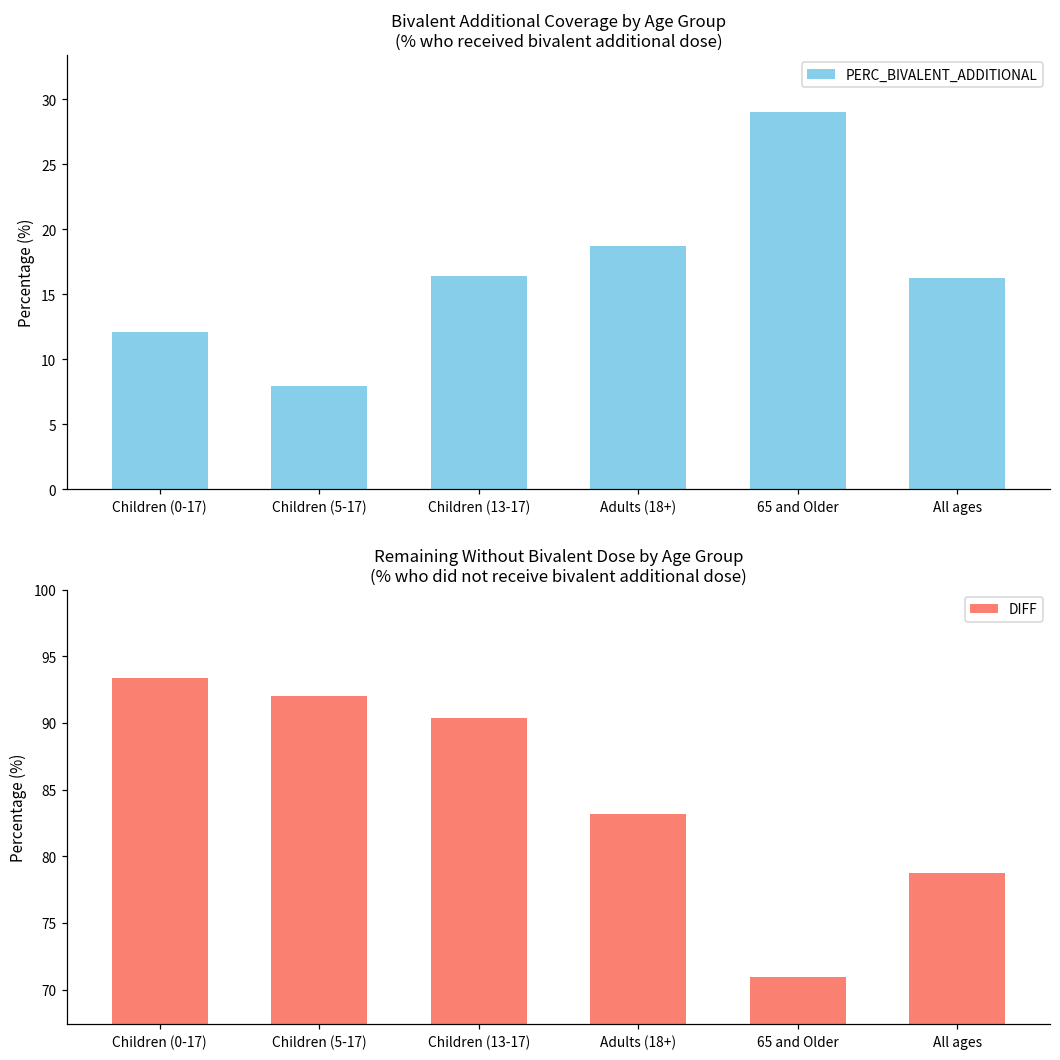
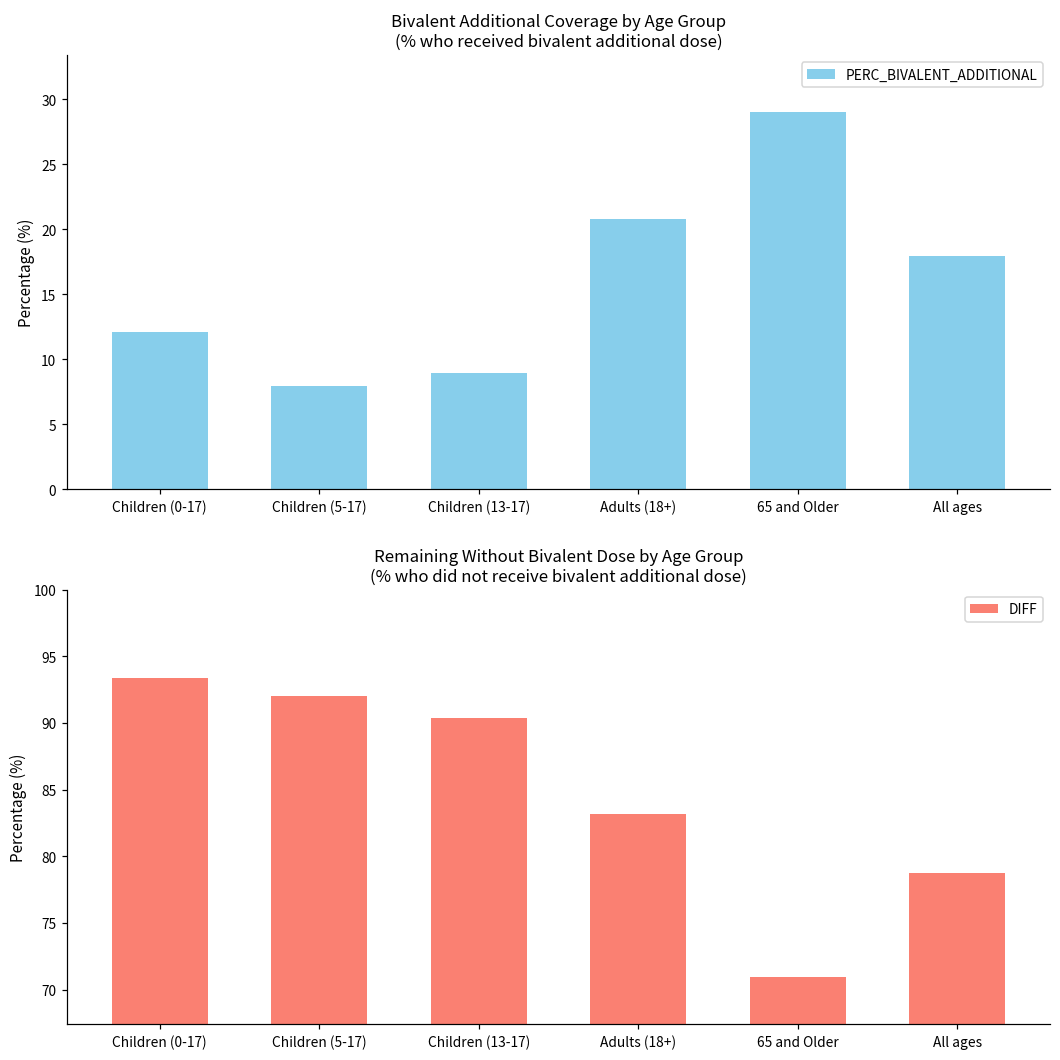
  {
    "Bivalent Additional Coverage by Age Group (% who received bivalent additional dose)": {
      "Children (0-17)": 12.1,
      "Children (5-17)": 8.0,
-     "Children (13-17)": 16.4,
-     "Adults (18+)": 18.8,
+     "Children (13-17)": 8.9,
+     "Adults (18+)": 20.8,
      "65 and Older": 29.0,
-     "All ages": 16.3
+     "All ages": 18.0
    },
    "Remaining Without Bivalent Dose by Age Group (% who did not receive bivalent additional dose)": {
      "Children (0-17)": 93.4,
      "Children (5-17)": 92.0,
      "Children (13-17)": 90.4,
      "Adults (18+)": 83.1,
      "65 and Older": 71.0,
      "All ages": 78.8
    }
  }
